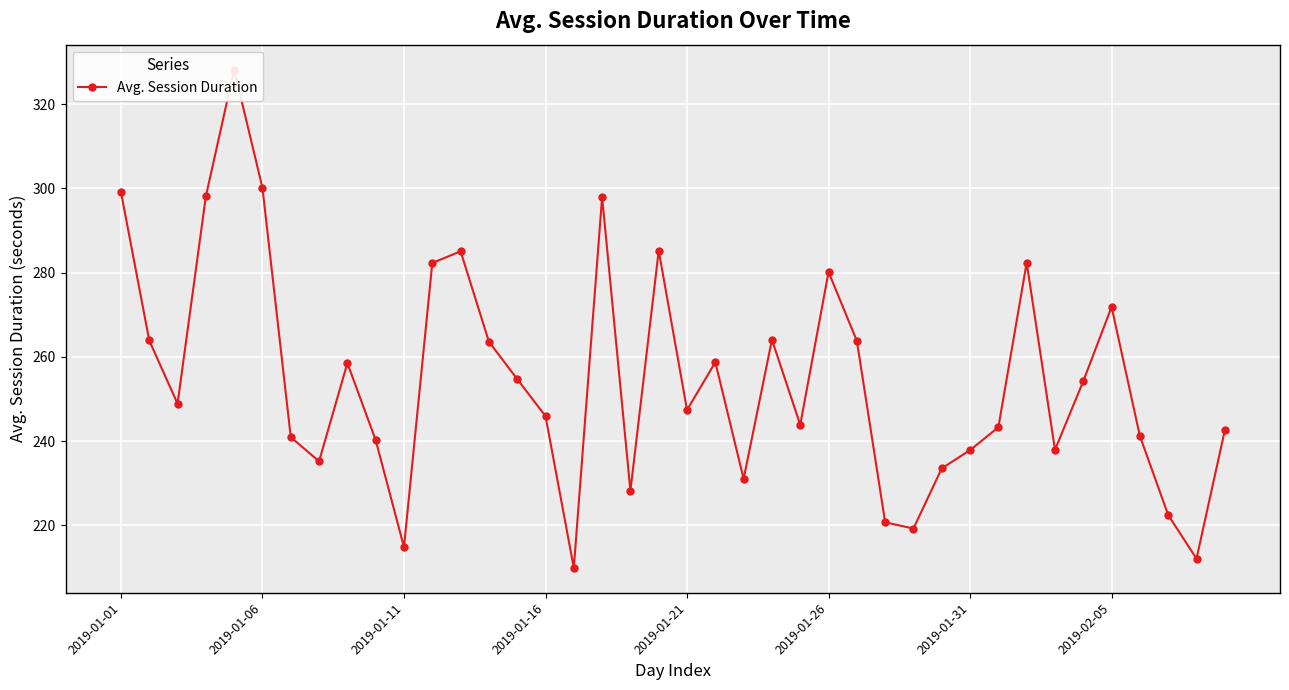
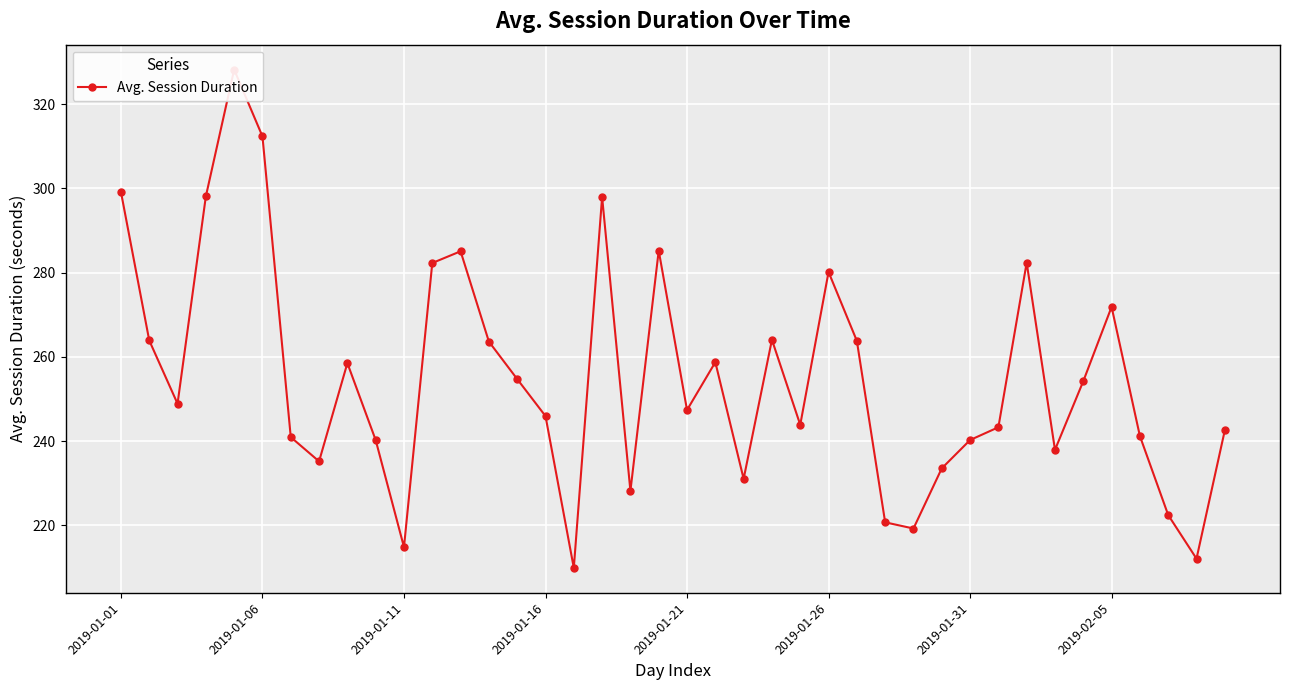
  {
    "2019-01-01": 299,
-   "2019-01-06": 300,
+   "2019-01-06": 312,
    "2019-01-11": 215,
    "2019-01-16": 246,
    "2019-01-21": 247,
    "2019-01-26": 280,
-   "2019-01-31": 238,
+   "2019-01-31": 240,
    "2019-02-05": 272
  }
